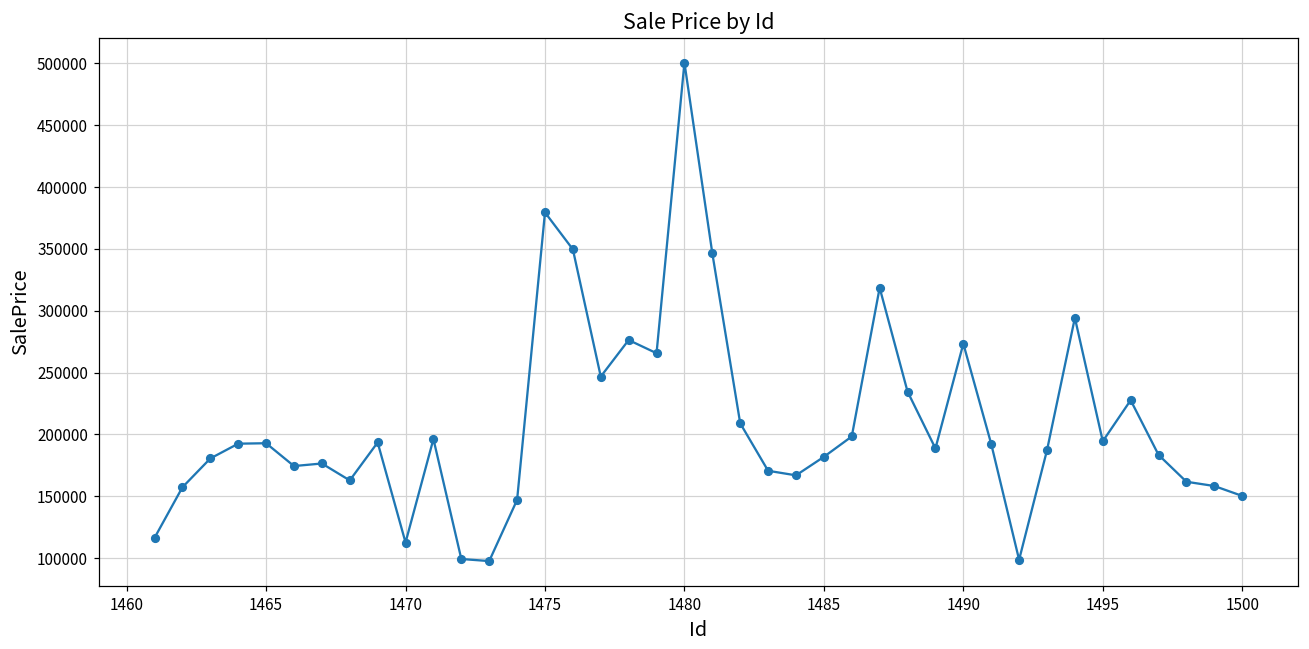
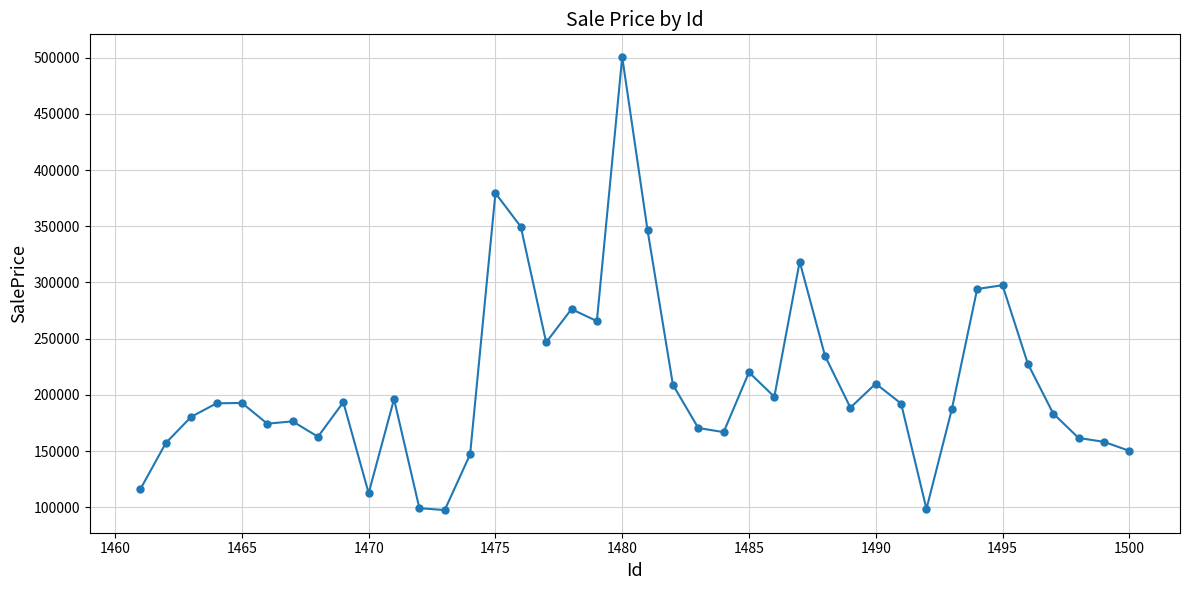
  {
    "1465": 193000,
    "1470": 113000,
    "1475": 380000,
    "1480": 501000,
-   "1485": 182000,
-   "1490": 273000,
-   "1495": 194000,
+   "1485": 220000,
+   "1490": 210000,
+   "1495": 298000,
    "1500": 150000
  }
